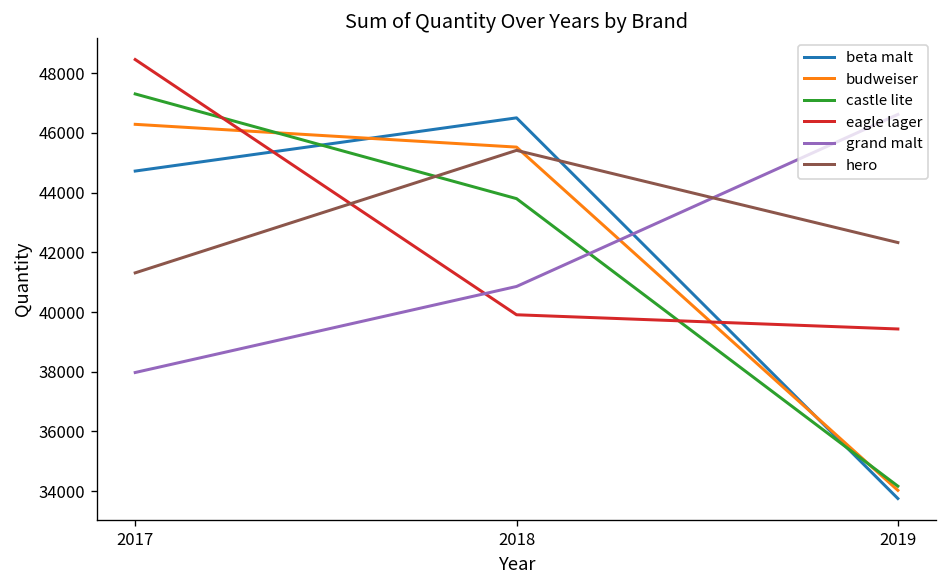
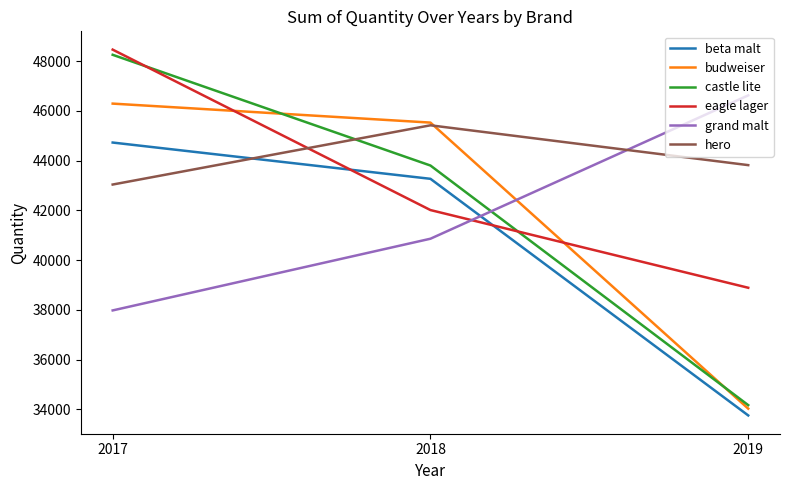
  {
    "beta malt": {
      "2017": 44700,
-     "2018": 46500,
+     "2018": 43300,
      "2019": 33800
    },
    "budweiser": {
      "2017": 46300,
      "2018": 45500,
      "2019": 34000
    },
    "castle lite": {
-     "2017": 47300,
+     "2017": 48300,
      "2018": 43800,
      "2019": 34200
    },
    "eagle lager": {
      "2017": 48500,
-     "2018": 39900,
-     "2019": 39400
+     "2018": 42000,
+     "2019": 38900
    },
    "grand malt": {
      "2017": 38000,
      "2018": 40900
    },
    "hero": {
-     "2017": 41300,
+     "2017": 43000,
      "2018": 45400,
-     "2019": 42300
+     "2019": 43800
    }
  }
